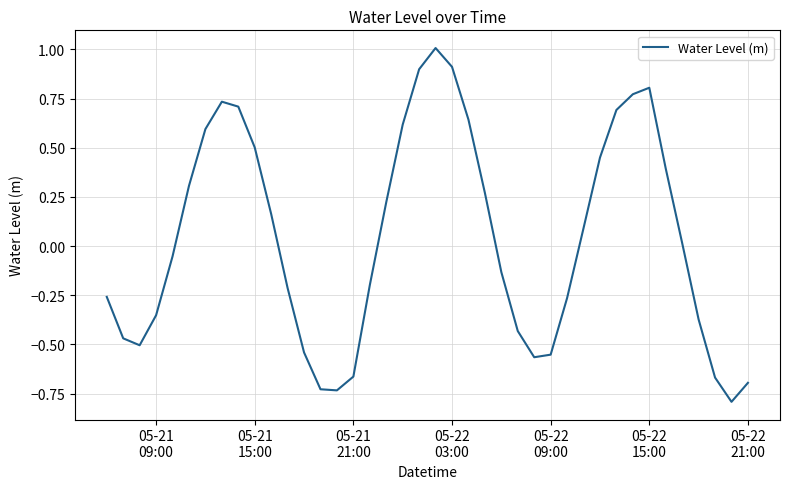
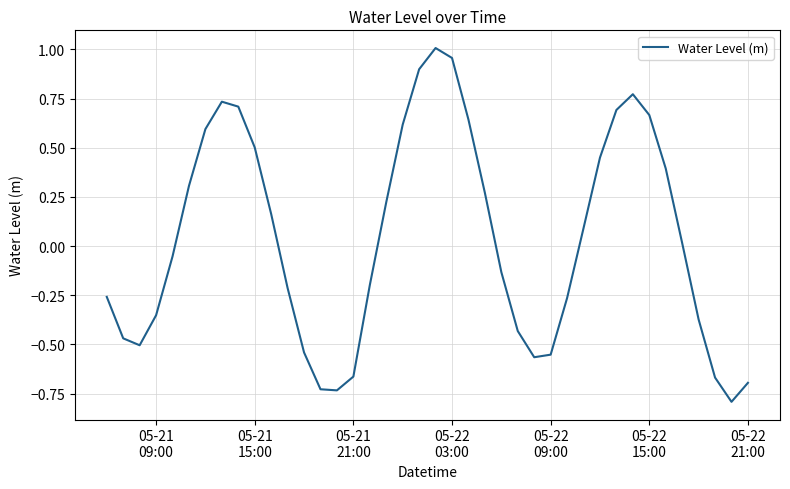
  {
    "05-21 09:00": -0.35,
    "05-21 15:00": 0.50,
    "05-21 21:00": -0.66,
-   "05-22 03:00": 0.91,
+   "05-22 03:00": 0.96,
    "05-22 09:00": -0.55,
-   "05-22 15:00": 0.81,
+   "05-22 15:00": 0.67,
    "05-22 21:00": -0.70
  }
